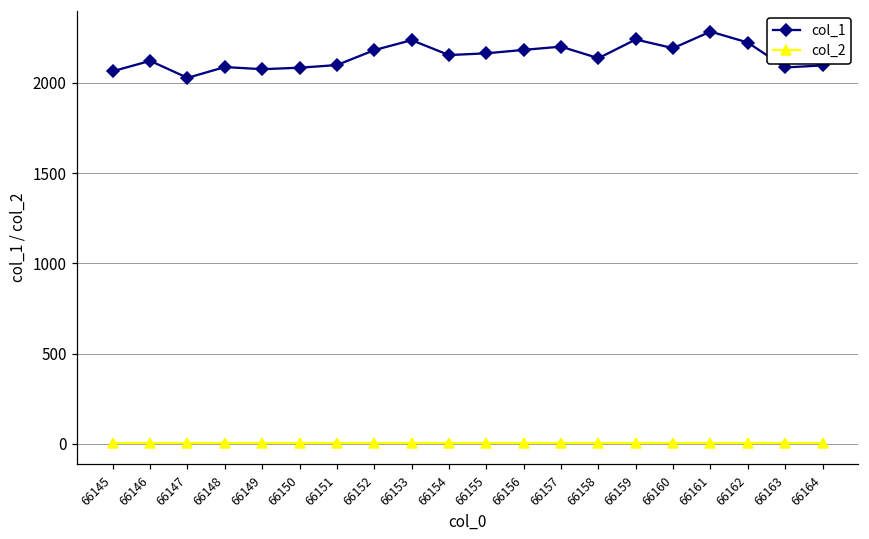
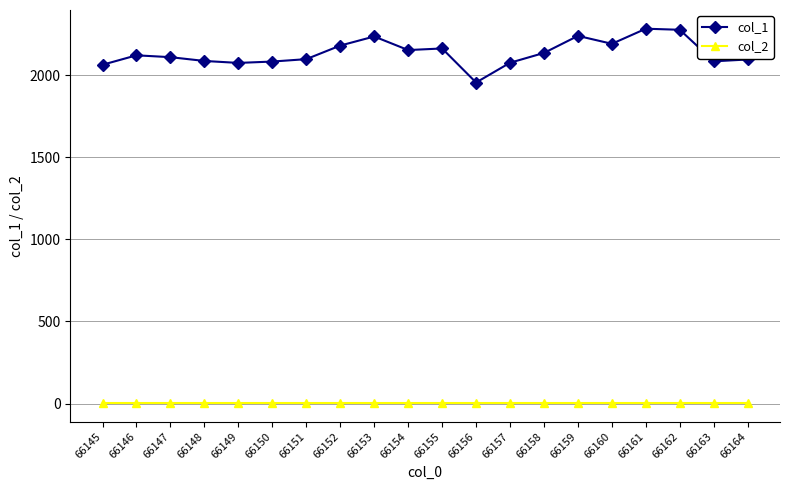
  {
    "col_1": {
      "66145": 2060,
      "66146": 2120,
-     "66147": 2030,
+     "66147": 2110,
      "66148": 2090,
      "66149": 2070,
      "66150": 2080,
      "66151": 2100,
      "66152": 2180,
      "66153": 2240,
      "66154": 2150,
      "66155": 2160,
-     "66156": 2180,
-     "66157": 2200,
+     "66156": 1960,
+     "66157": 2080,
      "66158": 2140,
      "66159": 2240,
      "66160": 2190,
      "66161": 2280,
-     "66162": 2220,
+     "66162": 2280,
      "66163": 2080,
      "66164": 2100
    },
    "col_2": {
      "66145": 0,
      "66146": 0,
      "66147": 0,
      "66148": 0,
      "66149": 0,
      "66150": 0,
      "66151": 0,
      "66152": 0,
      "66153": 0,
      "66154": 0,
      "66155": 0,
      "66156": 0,
      "66157": 0,
      "66158": 0,
      "66159": 0,
      "66160": 0,
      "66161": 0,
      "66162": 0,
      "66163": 0,
      "66164": 0
    }
  }
